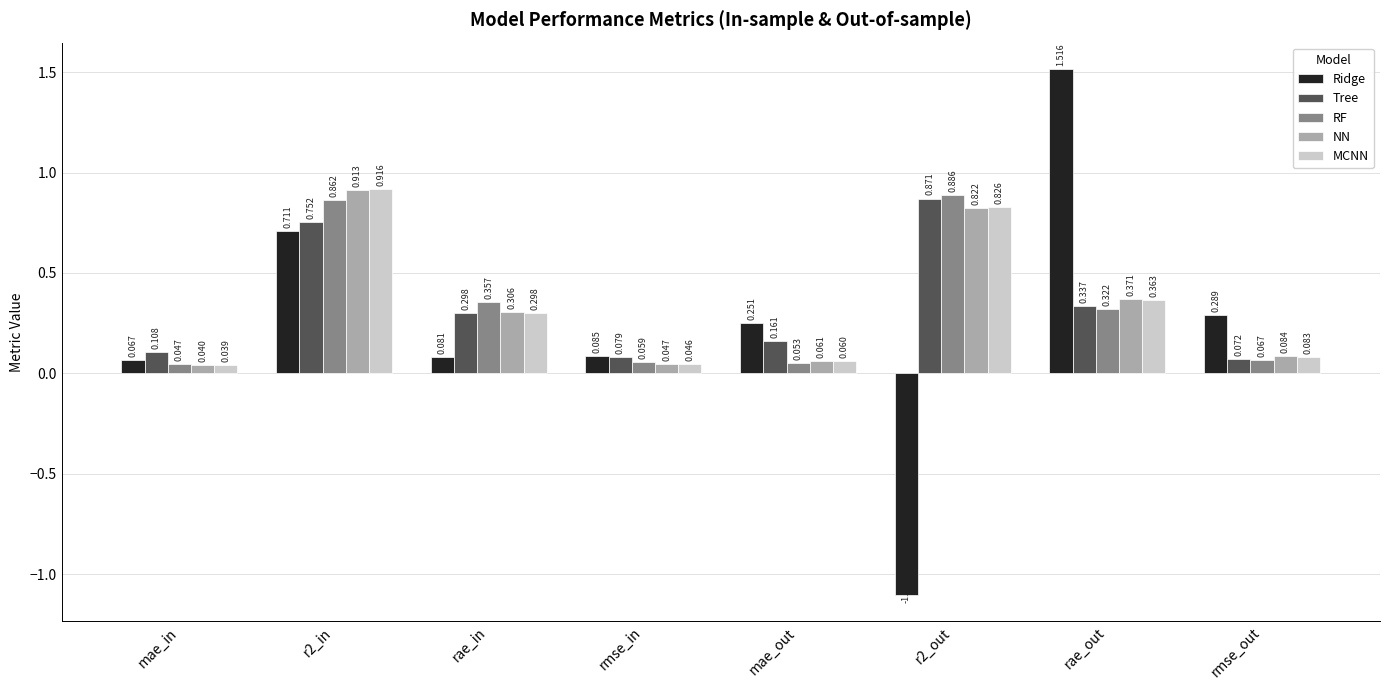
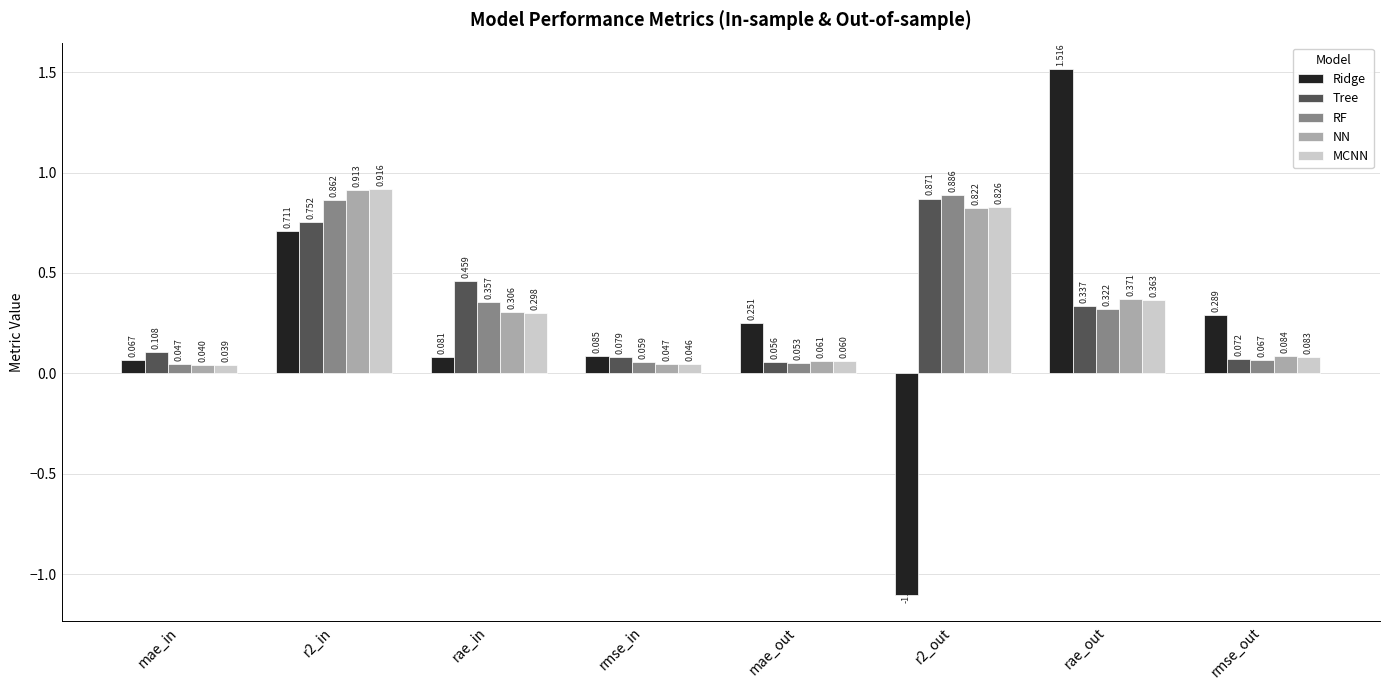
  {
    "Ridge": {
      "mae_in": 0.067,
      "r2_in": 0.711,
      "rae_in": 0.081,
      "rmse_in": 0.085,
      "mae_out": 0.251,
      "rae_out": 1.516,
      "rmse_out": 0.289
    },
    "Tree": {
      "mae_in": 0.108,
      "r2_in": 0.752,
-     "rae_in": 0.298,
+     "rae_in": 0.459,
      "rmse_in": 0.079,
-     "mae_out": 0.161,
+     "mae_out": 0.056,
      "r2_out": 0.871,
      "rae_out": 0.337,
      "rmse_out": 0.072
    }
  }
